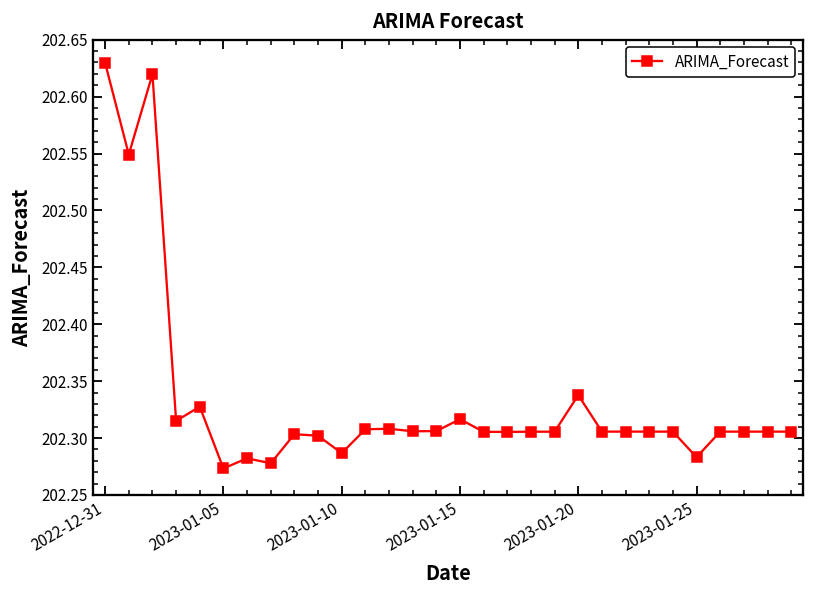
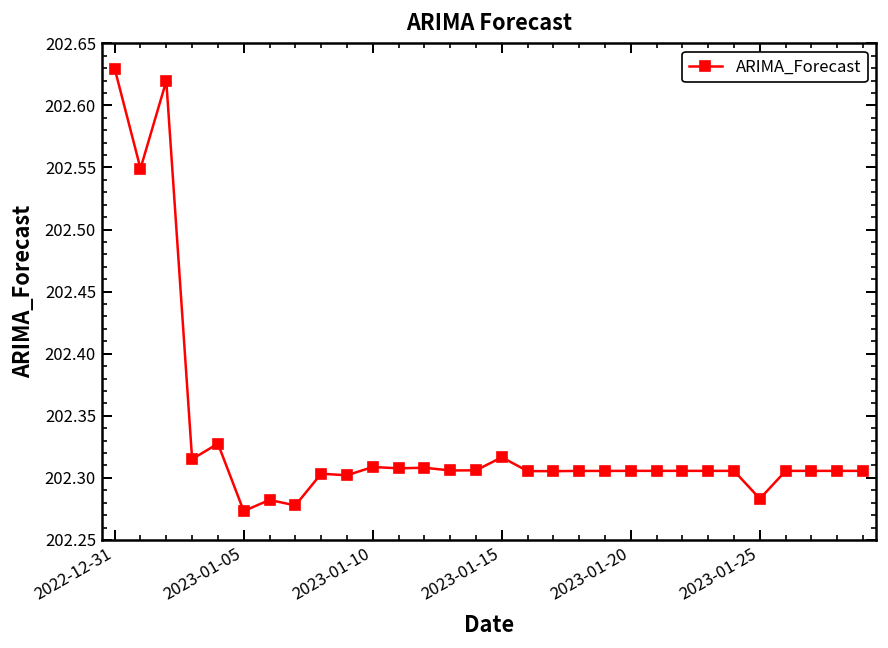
  {
    "2022-12-31": 202.630,
    "2023-01-05": 202.273,
-   "2023-01-10": 202.287,
+   "2023-01-10": 202.309,
    "2023-01-15": 202.317,
-   "2023-01-20": 202.338,
+   "2023-01-20": 202.306,
    "2023-01-25": 202.283
  }
